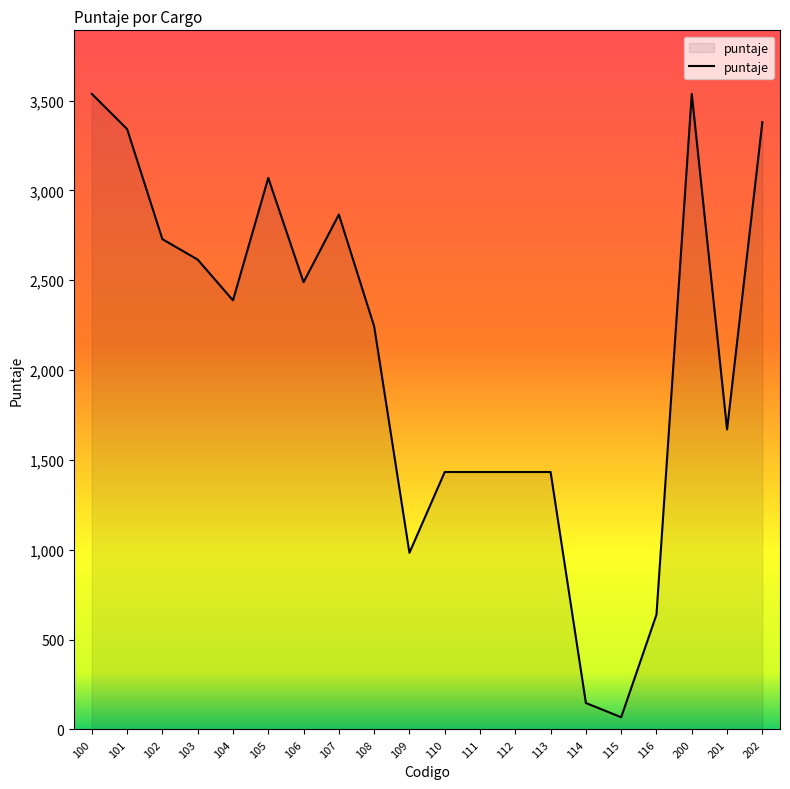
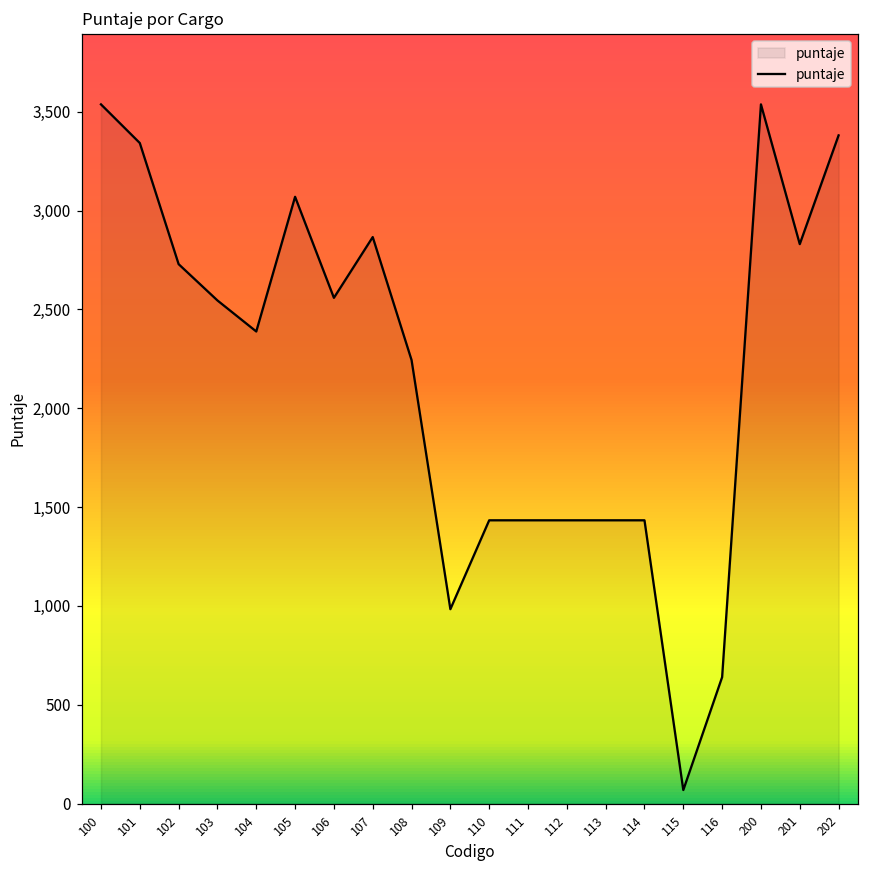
  {
    "100": "3,540",
    "101": "3,340",
    "102": "2,730",
-   "103": "2,610",
+   "103": "2,550",
    "104": "2,390",
    "105": "3,070",
-   "106": "2,490",
+   "106": "2,560",
    "107": "2,870",
    "108": "2,240",
    "109": "980",
    "110": "1,430",
    "111": "1,430",
    "112": "1,430",
    "113": "1,430",
-   "114": "150",
+   "114": "1,430",
    "115": "70",
    "116": "640",
    "200": "3,540",
-   "201": "1,670",
+   "201": "2,830",
    "202": "3,380"
  }
